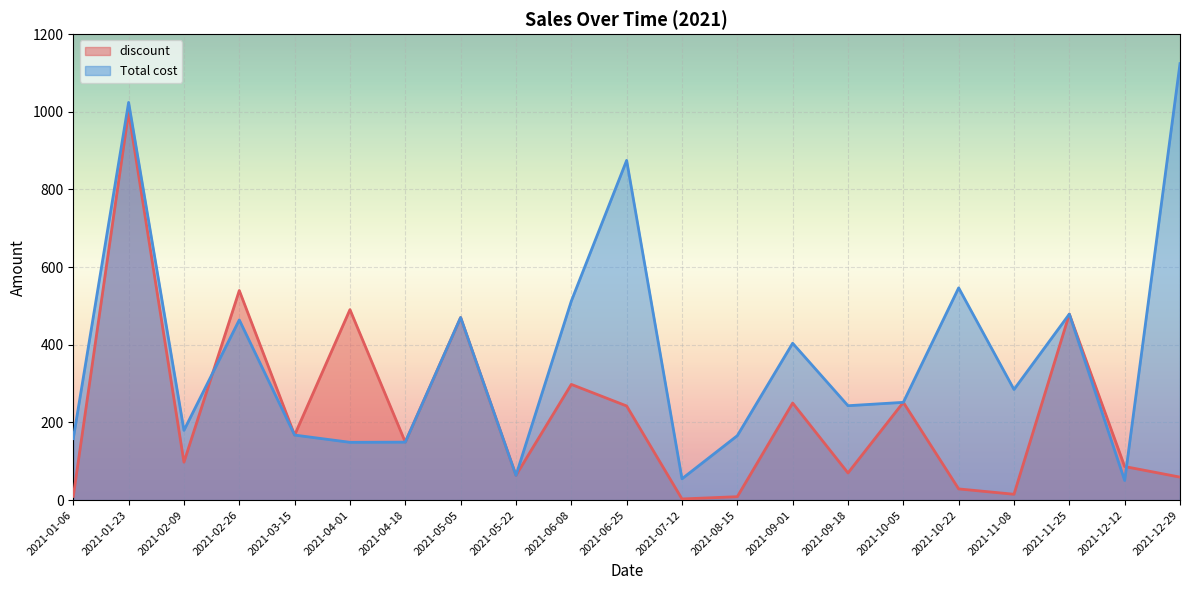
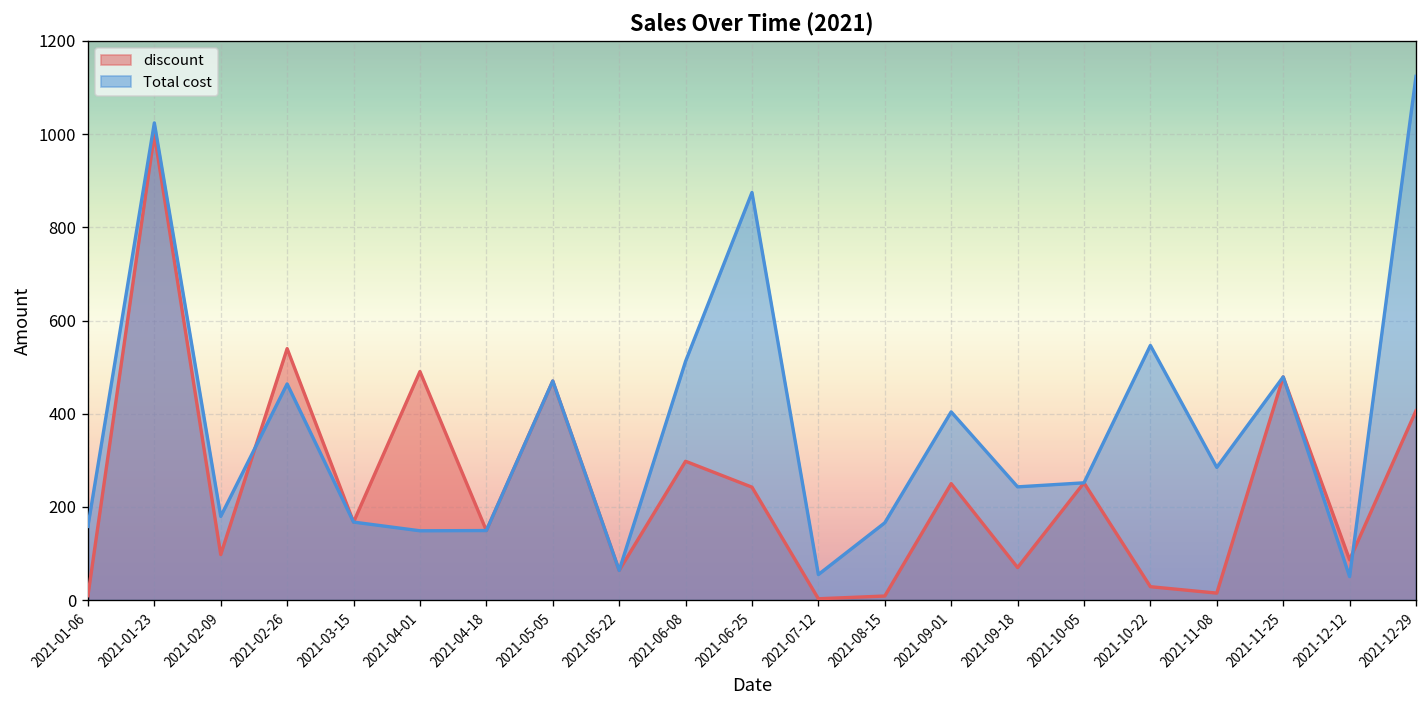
  {
    "discount": {
      "2021-01-06": 10,
      "2021-01-23": 1000,
      "2021-02-09": 100,
      "2021-02-26": 540,
      "2021-04-01": 490,
      "2021-06-08": 300,
      "2021-06-25": 240,
      "2021-07-12": 0,
      "2021-08-15": 10,
      "2021-09-01": 250,
      "2021-09-18": 70,
      "2021-10-22": 30,
      "2021-11-08": 10,
      "2021-12-12": 90,
-     "2021-12-29": 60
+     "2021-12-29": 410
    },
    "Total cost": {
      "2021-01-06": 160,
      "2021-01-23": 1020,
      "2021-02-09": 180,
      "2021-02-26": 460,
      "2021-04-01": 150,
      "2021-06-08": 510,
      "2021-06-25": 870,
      "2021-07-12": 50,
      "2021-08-15": 170,
      "2021-09-01": 400,
      "2021-09-18": 240,
      "2021-10-22": 550,
      "2021-11-08": 280,
      "2021-12-12": 50,
      "2021-12-29": 1120
    }
  }
